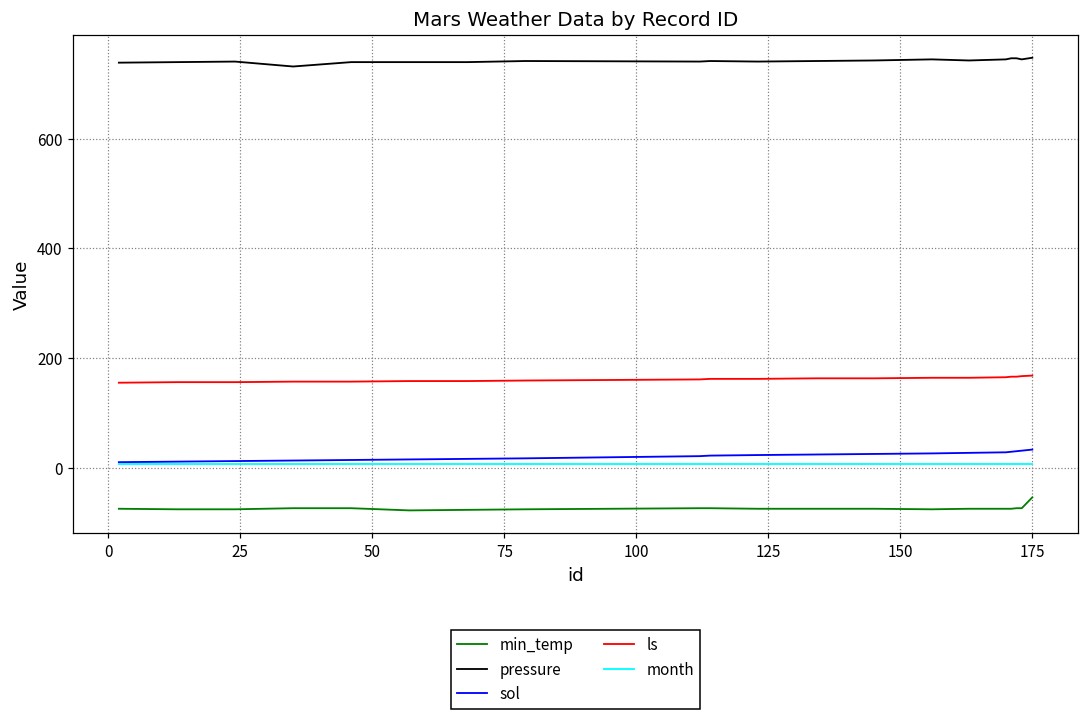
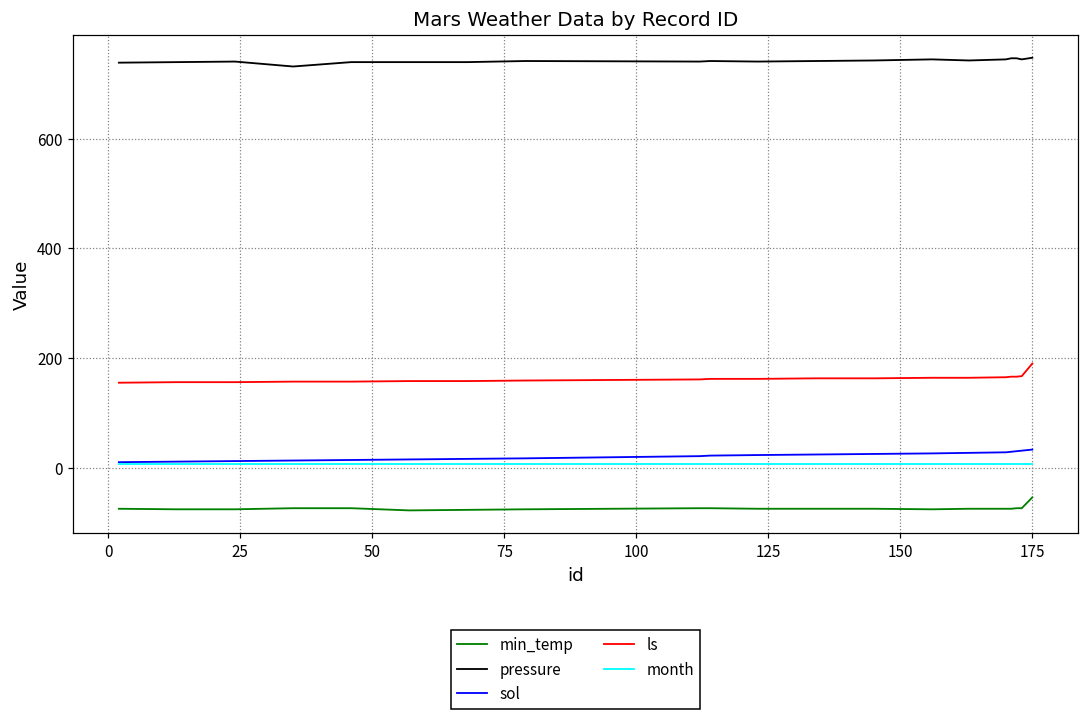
  {
    "min_temp": {
      "175": -50
    },
    "pressure": {
      "175": 750
    },
    "sol": {
      "175": 30
    },
    "ls": {
-     "175": 170
+     "175": 190
    },
    "month": {
      "175": 10
    }
  }
